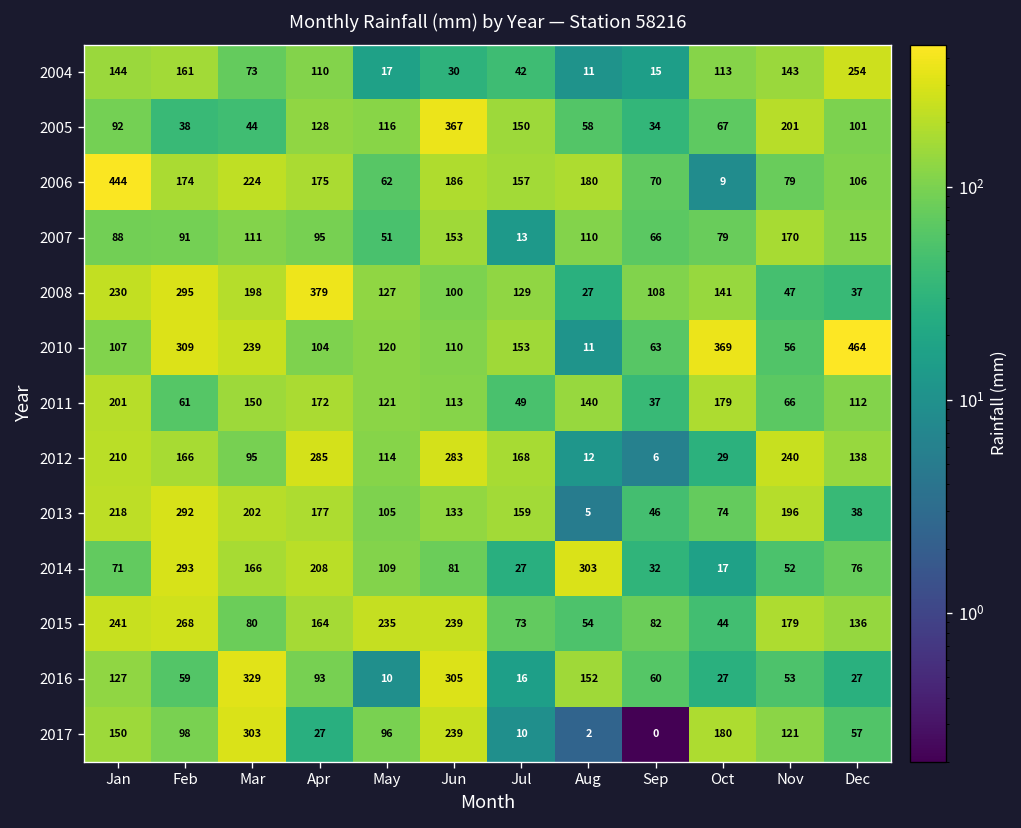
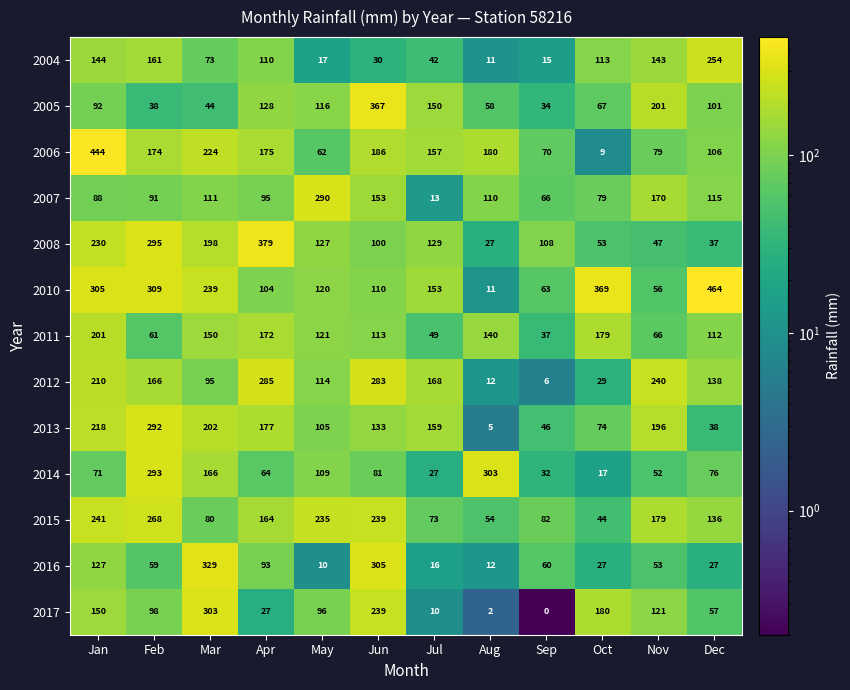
  {
    "2004": {
      "Jan": 144,
      "Feb": 161,
      "Mar": 73,
      "Apr": 110,
      "May": 17,
      "Jun": 30,
      "Jul": 42,
      "Aug": 11,
      "Sep": 15,
      "Oct": 113,
      "Nov": 143,
      "Dec": 254
    },
    "2005": {
      "Jan": 92,
      "Feb": 38,
      "Mar": 44,
      "Apr": 128,
      "May": 116,
      "Jun": 367,
      "Jul": 150,
      "Aug": 58,
      "Sep": 34,
      "Oct": 67,
      "Nov": 201,
      "Dec": 101
    },
    "2006": {
      "Jan": 444,
      "Feb": 174,
      "Mar": 224,
      "Apr": 175,
      "May": 62,
      "Jun": 186,
      "Jul": 157,
      "Aug": 180,
      "Sep": 70,
      "Oct": 9,
      "Nov": 79,
      "Dec": 106
    },
    "2007": {
      "Jan": 88,
      "Feb": 91,
      "Mar": 111,
      "Apr": 95,
-     "May": 51,
+     "May": 290,
      "Jun": 153,
      "Jul": 13,
      "Aug": 110,
      "Sep": 66,
      "Oct": 79,
      "Nov": 170,
      "Dec": 115
    },
    "2008": {
      "Jan": 230,
      "Feb": 295,
      "Mar": 198,
      "Apr": 379,
      "May": 127,
      "Jun": 100,
      "Jul": 129,
      "Aug": 27,
      "Sep": 108,
-     "Oct": 141,
+     "Oct": 53,
      "Nov": 47,
      "Dec": 37
    },
    "2010": {
-     "Jan": 107,
+     "Jan": 305,
      "Feb": 309,
      "Mar": 239,
      "Apr": 104,
      "May": 120,
      "Jun": 110,
      "Jul": 153,
      "Aug": 11,
      "Sep": 63,
      "Oct": 369,
      "Nov": 56,
      "Dec": 464
    },
    "2011": {
      "Jan": 201,
      "Feb": 61,
      "Mar": 150,
      "Apr": 172,
      "May": 121,
      "Jun": 113,
      "Jul": 49,
      "Aug": 140,
      "Sep": 37,
      "Oct": 179,
      "Nov": 66,
      "Dec": 112
    },
    "2012": {
      "Jan": 210,
      "Feb": 166,
      "Mar": 95,
      "Apr": 285,
      "May": 114,
      "Jun": 283,
      "Jul": 168,
      "Aug": 12,
      "Sep": 6,
      "Oct": 29,
      "Nov": 240,
      "Dec": 138
    },
    "2013": {
      "Jan": 218,
      "Feb": 292,
      "Mar": 202,
      "Apr": 177,
      "May": 105,
      "Jun": 133,
      "Jul": 159,
      "Aug": 5,
      "Sep": 46,
      "Oct": 74,
      "Nov": 196,
      "Dec": 38
    },
    "2014": {
      "Jan": 71,
      "Feb": 293,
      "Mar": 166,
-     "Apr": 208,
+     "Apr": 64,
      "May": 109,
      "Jun": 81,
      "Jul": 27,
      "Aug": 303,
      "Sep": 32,
      "Oct": 17,
      "Nov": 52,
      "Dec": 76
    },
    "2015": {
      "Jan": 241,
      "Feb": 268,
      "Mar": 80,
      "Apr": 164,
      "May": 235,
      "Jun": 239,
      "Jul": 73,
      "Aug": 54,
      "Sep": 82,
      "Oct": 44,
      "Nov": 179,
      "Dec": 136
    },
    "2016": {
      "Jan": 127,
      "Feb": 59,
      "Mar": 329,
      "Apr": 93,
      "May": 10,
      "Jun": 305,
      "Jul": 16,
-     "Aug": 152,
+     "Aug": 12,
      "Sep": 60,
      "Oct": 27,
      "Nov": 53,
      "Dec": 27
    },
    "2017": {
      "Jan": 150,
      "Feb": 98,
      "Mar": 303,
      "Apr": 27,
      "May": 96,
      "Jun": 239,
      "Jul": 10,
      "Aug": 2,
      "Sep": 0,
      "Oct": 180,
      "Nov": 121,
      "Dec": 57
    }
  }
